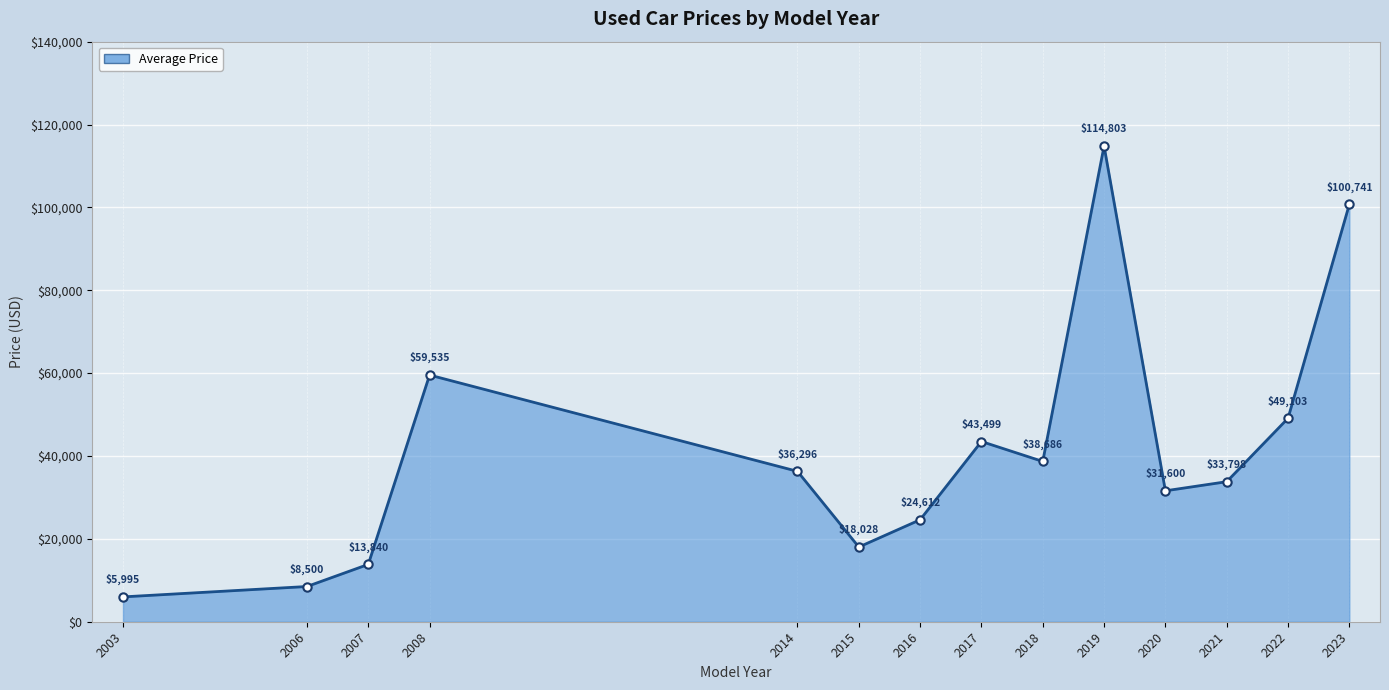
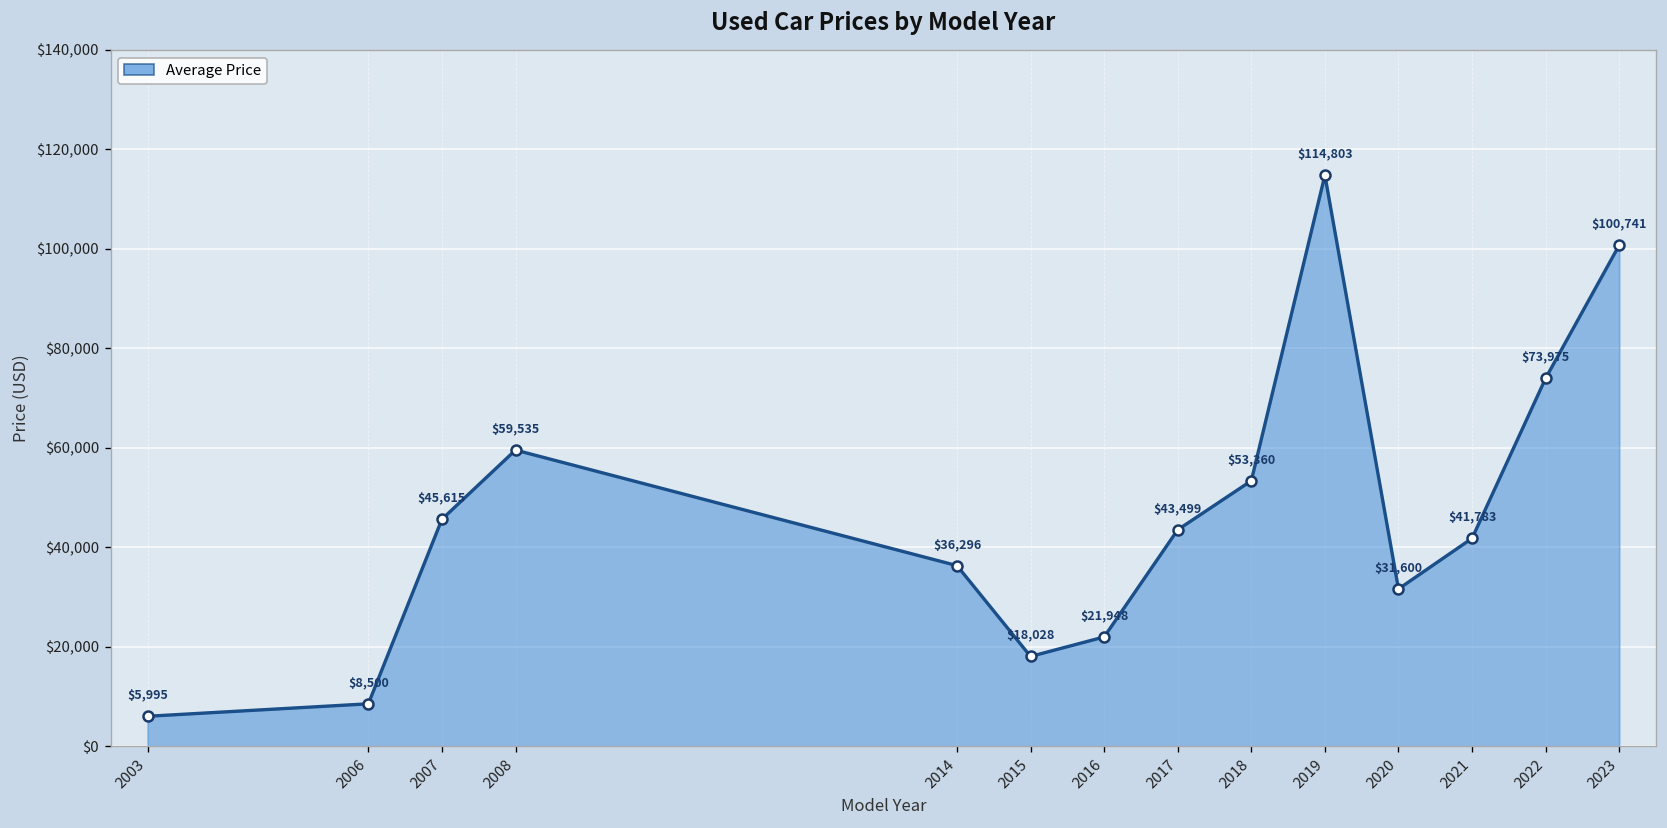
  {
    "2003": "$5,995",
    "2006": "$8,500",
-   "2007": "$13,840",
+   "2007": "$45,615",
    "2008": "$59,535",
    "2014": "$36,296",
    "2015": "$18,028",
-   "2016": "$24,612",
+   "2016": "$21,948",
    "2017": "$43,499",
-   "2018": "$38,686",
+   "2018": "$53,360",
    "2019": "$114,803",
    "2020": "$31,600",
-   "2021": "$33,798",
-   "2022": "$49,103",
+   "2021": "$41,783",
+   "2022": "$73,975",
    "2023": "$100,741"
  }
